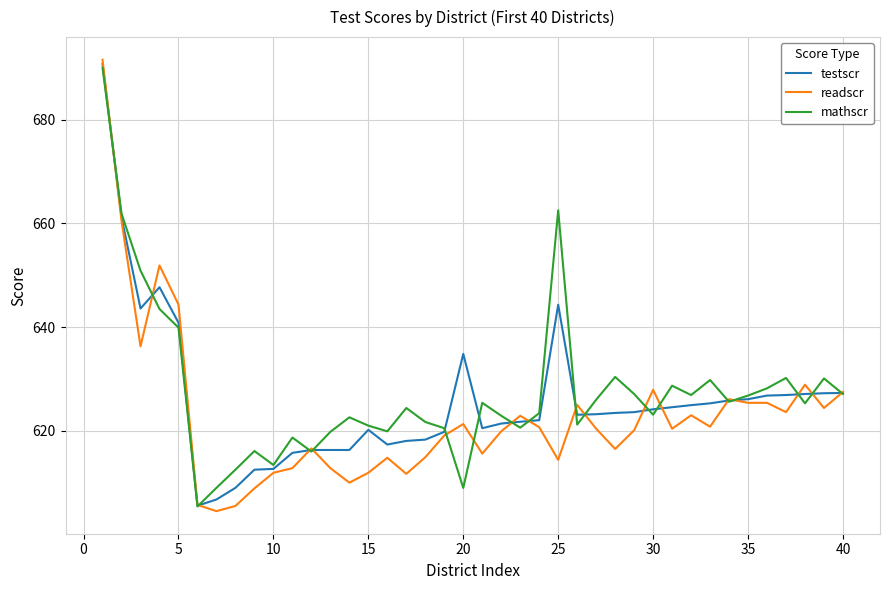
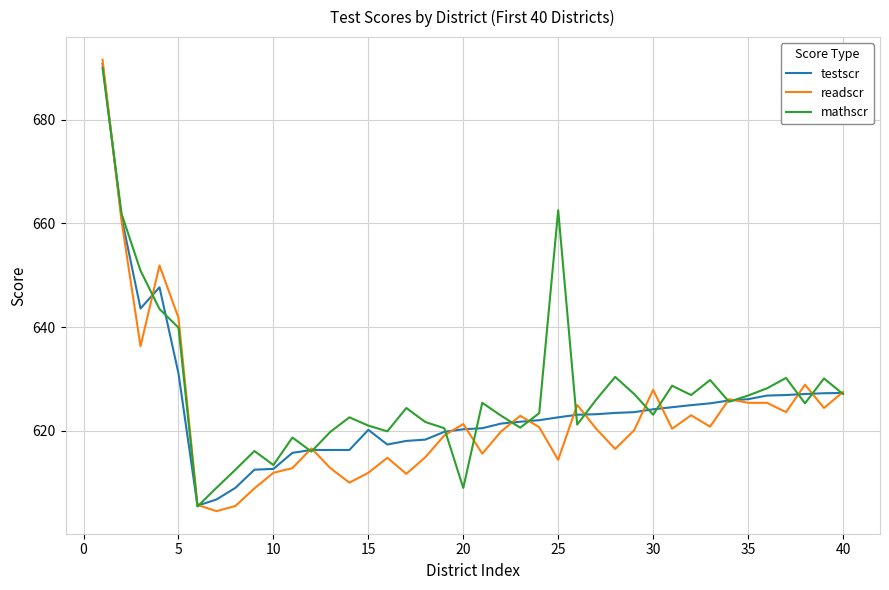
  {
    "testscr": {
-     "5": 641,
+     "5": 631,
      "10": 613,
      "15": 620,
-     "20": 635,
-     "25": 644,
+     "20": 620,
+     "25": 623,
      "30": 624,
      "35": 626
    },
    "readscr": {
-     "5": 644,
+     "5": 642,
      "10": 612,
      "15": 612,
      "20": 621,
      "25": 614,
      "30": 628,
      "35": 625
    },
    "mathscr": {
      "5": 640,
      "10": 613,
      "15": 621,
      "20": 609,
      "25": 663,
      "30": 623,
      "35": 627
    }
  }
